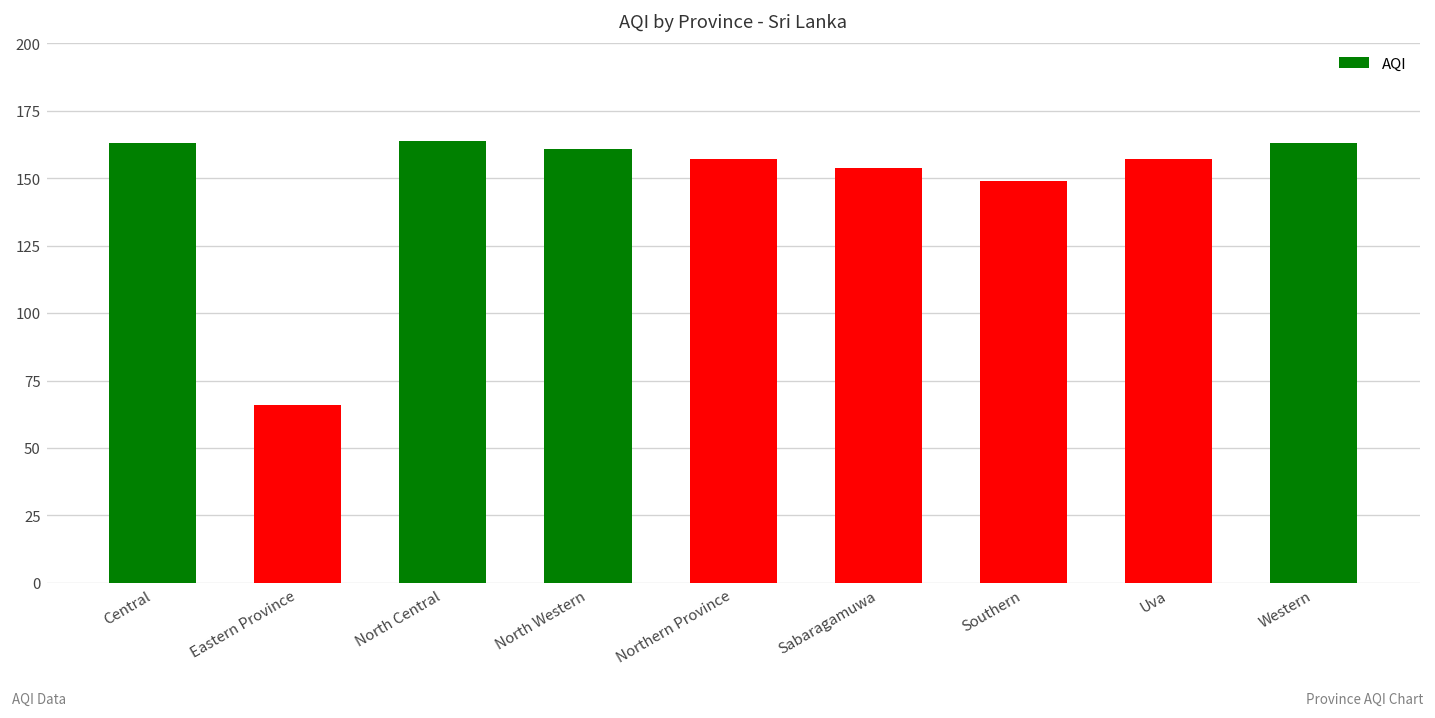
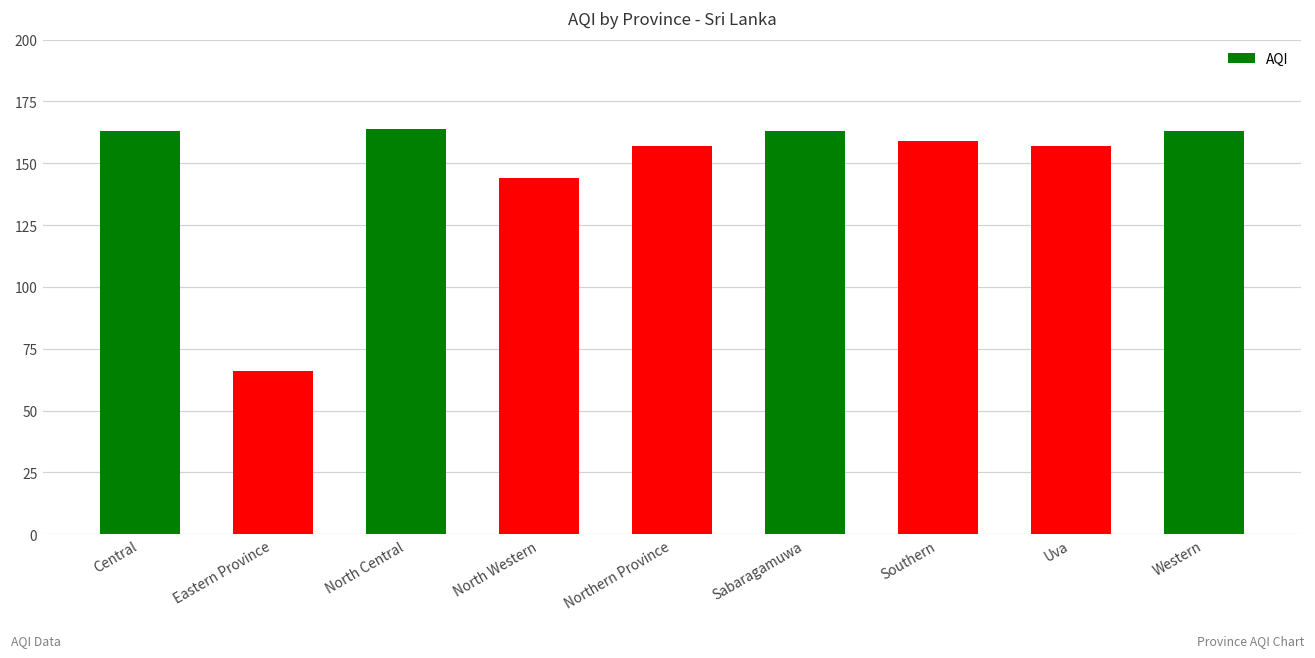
  {
    "Central": 163,
    "Eastern Province": 66,
    "North Central": 164,
-   "North Western": 161,
+   "North Western": 144,
    "Northern Province": 157,
-   "Sabaragamuwa": 154,
-   "Southern": 149,
+   "Sabaragamuwa": 163,
+   "Southern": 159,
    "Uva": 157,
    "Western": 163
  }
